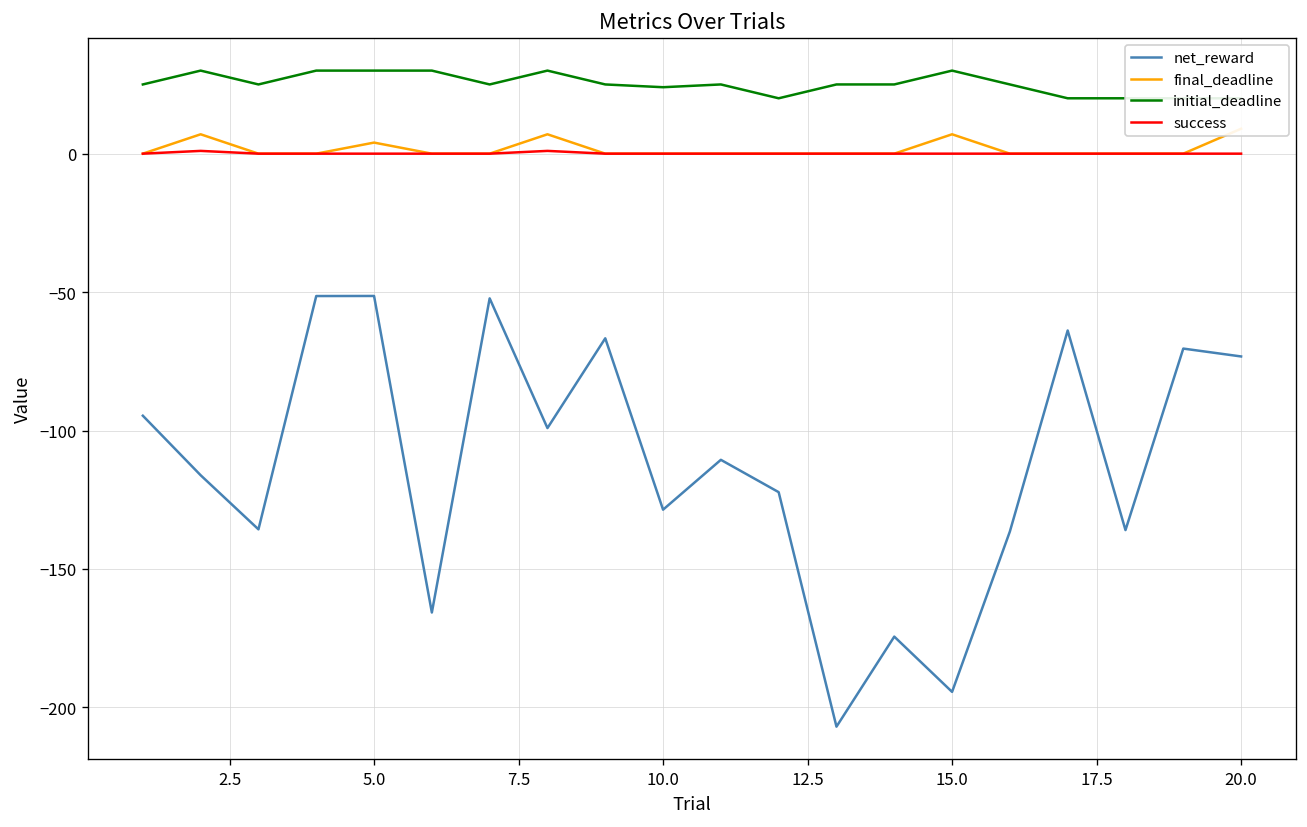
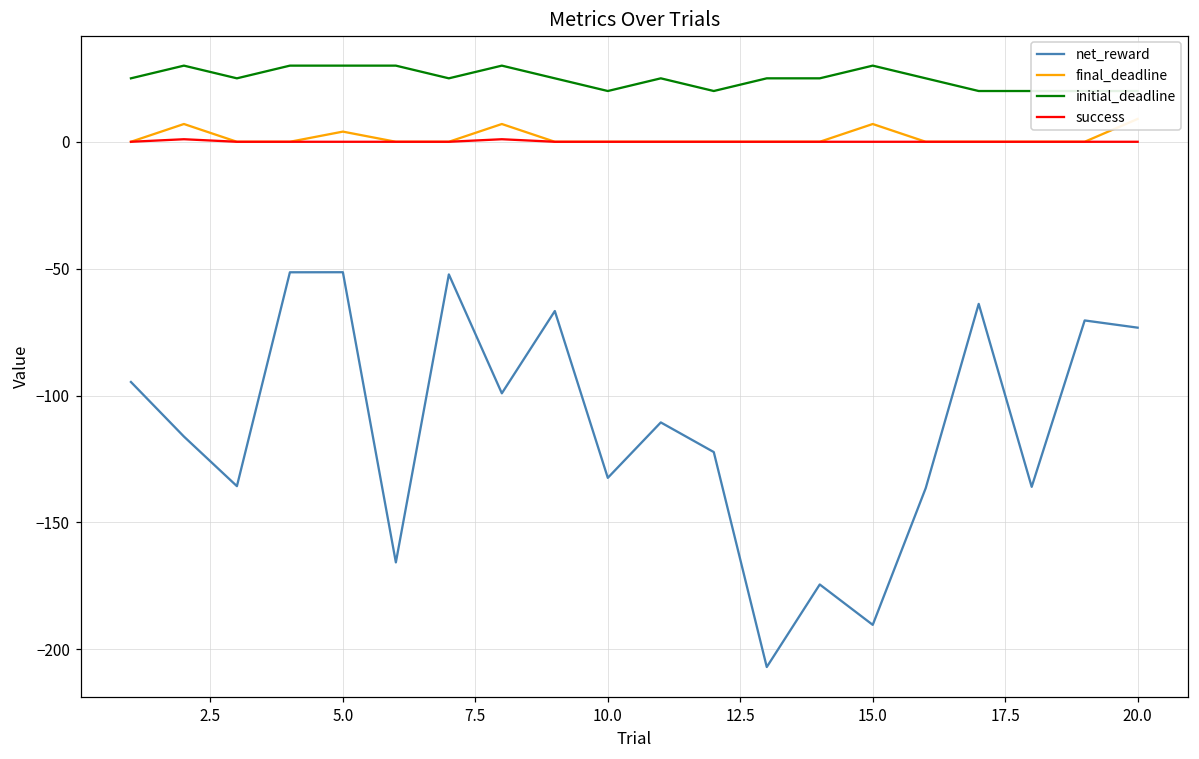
  {
    "net_reward": {
      "5.0": -51,
-     "10.0": -129,
-     "15.0": -194,
+     "10.0": -132,
+     "15.0": -190,
      "20.0": -73
    },
    "final_deadline": {
      "5.0": 4,
      "15.0": 7
    },
    "initial_deadline": {
      "5.0": 30,
-     "10.0": 24,
+     "10.0": 20,
      "15.0": 30
    },
    "success": {
      "5.0": 0,
      "15.0": 0,
      "20.0": 0
    }
  }
